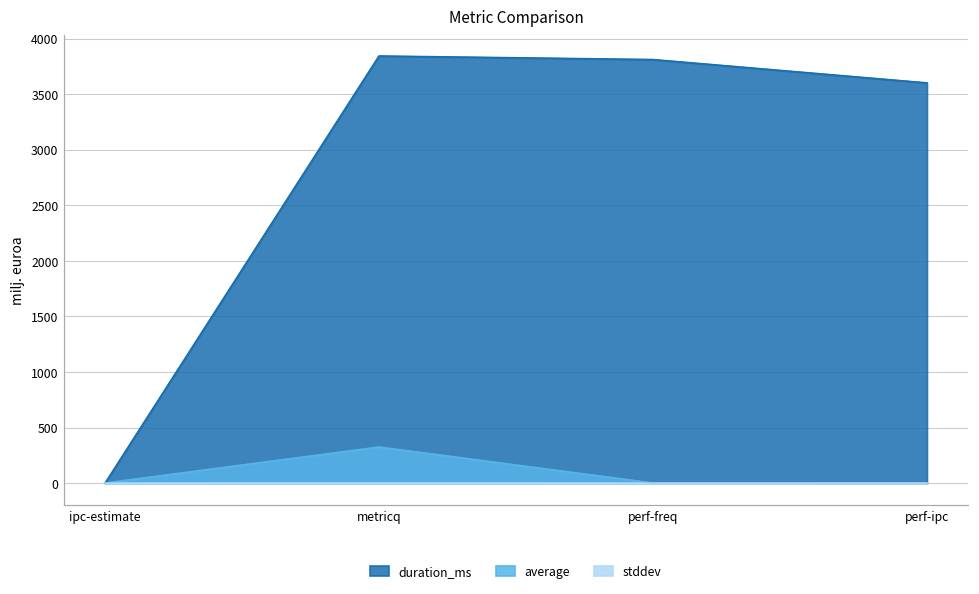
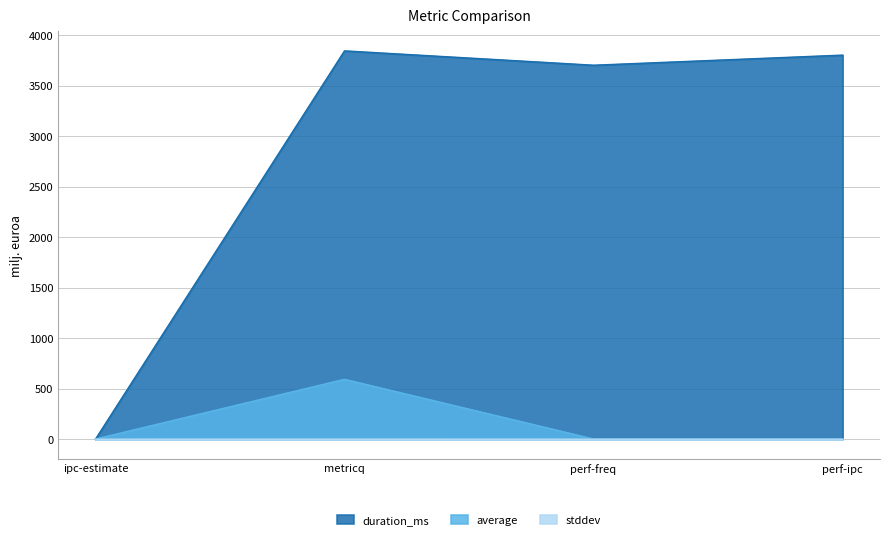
  {
    "duration_ms": {
      "metricq": 3840,
-     "perf-freq": 3810,
-     "perf-ipc": 3600
+     "perf-freq": 3700,
+     "perf-ipc": 3800
    },
    "average": {
-     "metricq": 330
+     "metricq": 590
    },
    "stddev": {
      "metricq": 0
    }
  }
